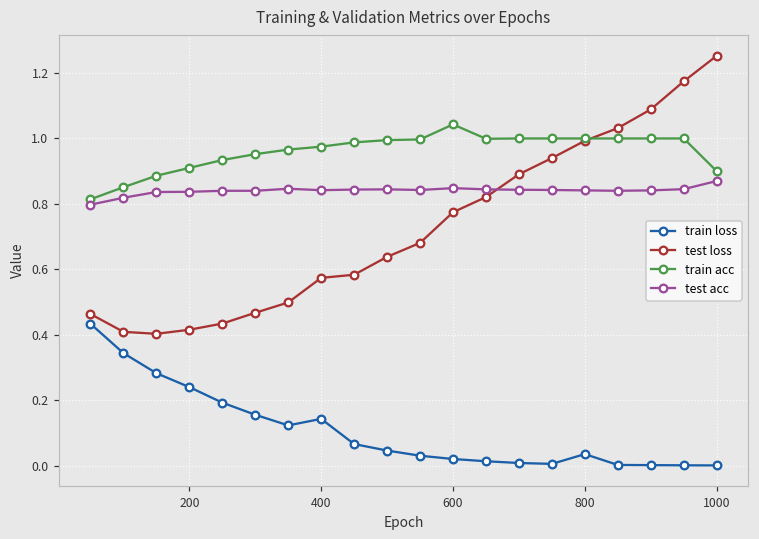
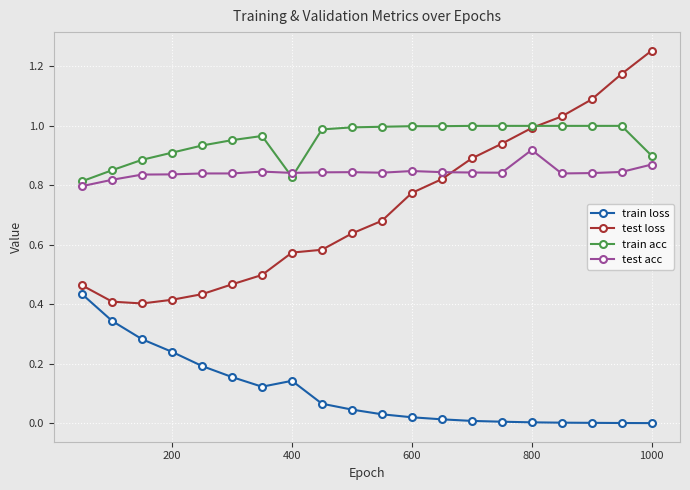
  {
    "train loss": {
      "200": 0.24,
      "400": 0.14,
      "600": 0.02,
-     "800": 0.03,
+     "800": 0.00,
      "1000": 0.00
    },
    "test loss": {
      "200": 0.42,
      "400": 0.57,
      "600": 0.77,
      "1000": 1.25
    },
    "train acc": {
      "200": 0.91,
-     "400": 0.98,
-     "600": 1.04,
+     "400": 0.83,
+     "600": 1.00,
      "1000": 0.90
    },
    "test acc": {
      "200": 0.84,
      "400": 0.84,
      "600": 0.85,
-     "800": 0.84,
+     "800": 0.92,
      "1000": 0.87
    }
  }
